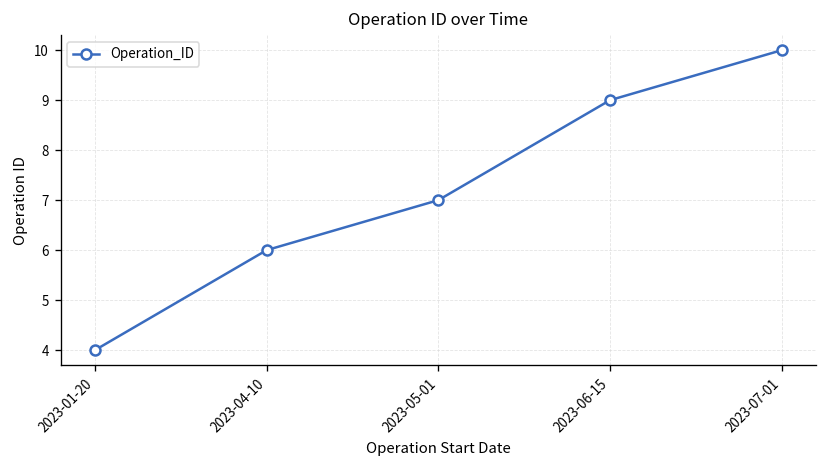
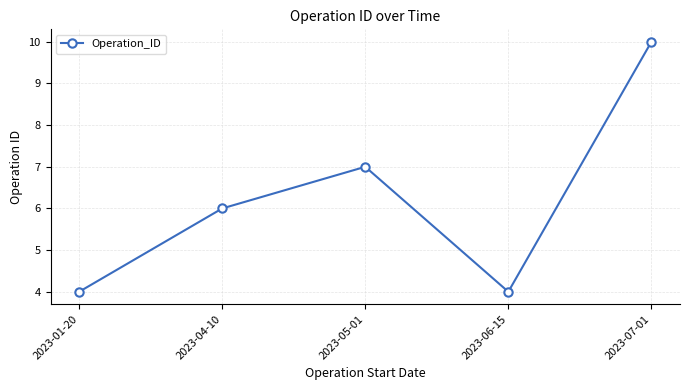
  {
    "2023-01-20": 4,
    "2023-04-10": 6,
    "2023-05-01": 7,
-   "2023-06-15": 9,
+   "2023-06-15": 4,
    "2023-07-01": 10
  }
